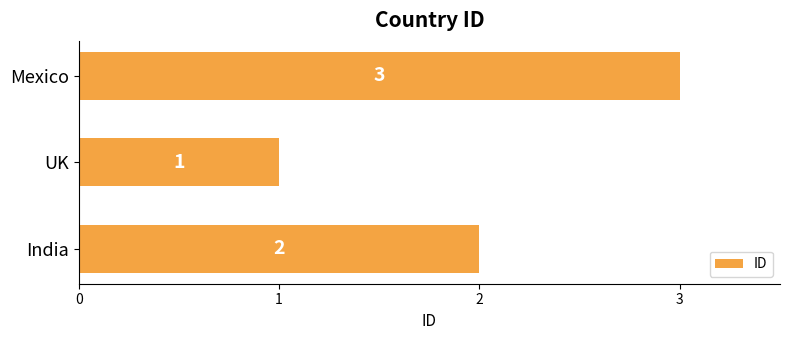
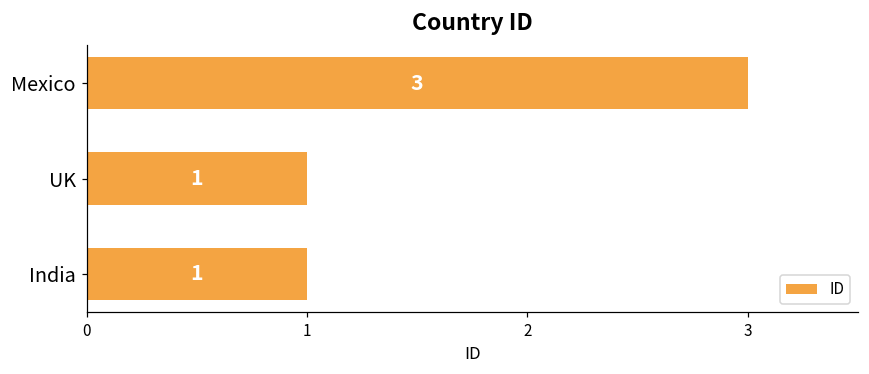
  {
    "Mexico": 3,
    "UK": 1,
-   "India": 2
+   "India": 1
  }
